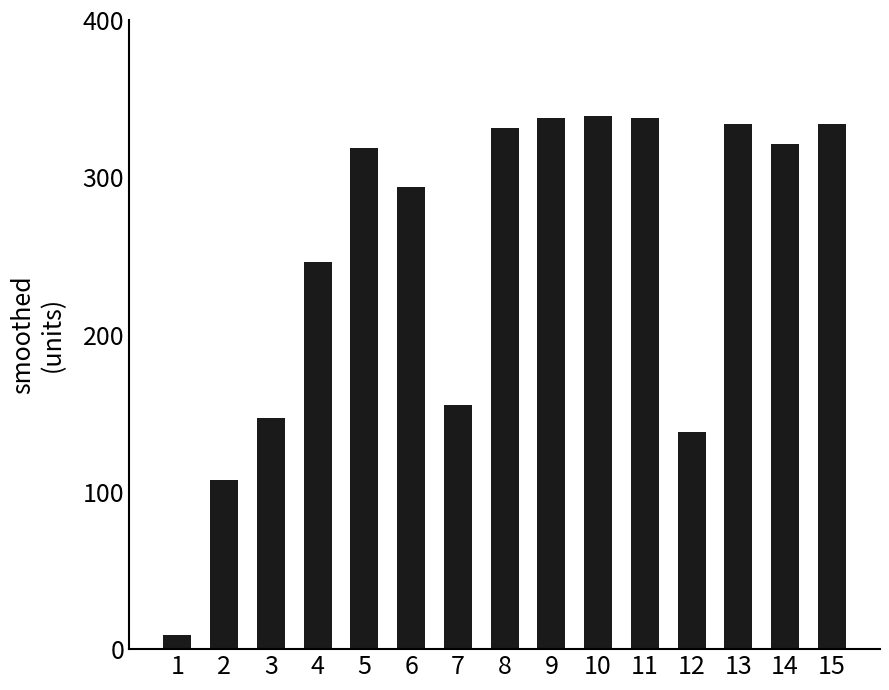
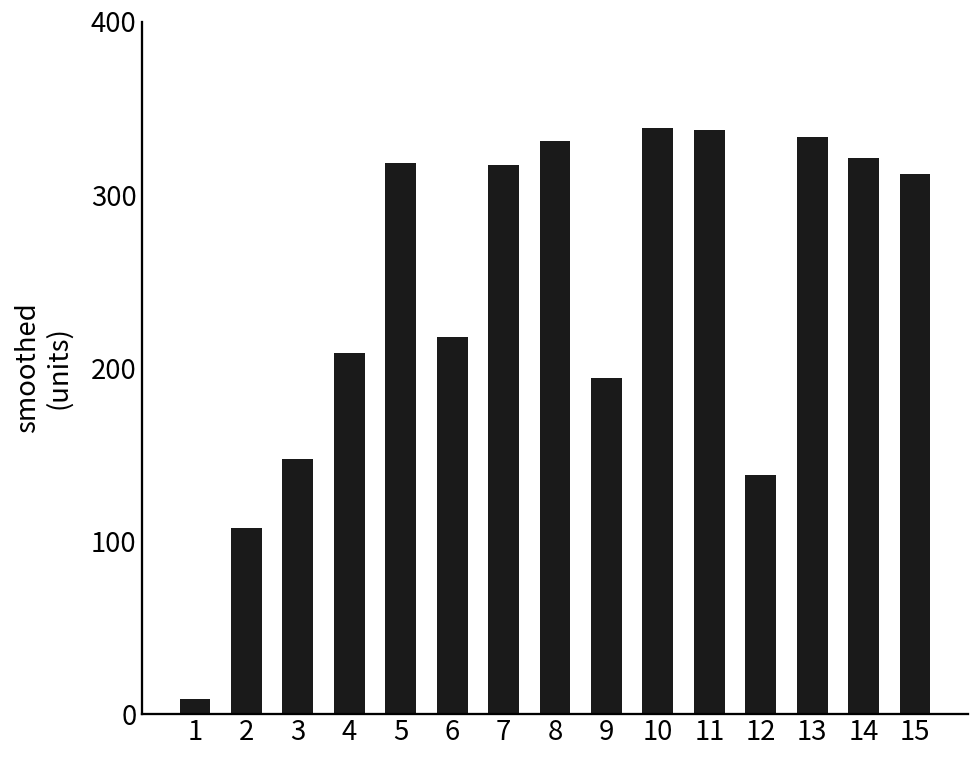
  {
    "1": 9,
    "2": 108,
    "3": 147,
-   "4": 246,
+   "4": 209,
    "5": 319,
-   "6": 294,
-   "7": 155,
+   "6": 218,
+   "7": 318,
    "8": 331,
-   "9": 338,
+   "9": 194,
    "10": 339,
    "11": 338,
    "12": 138,
    "13": 334,
    "14": 321,
-   "15": 334
+   "15": 312
  }
